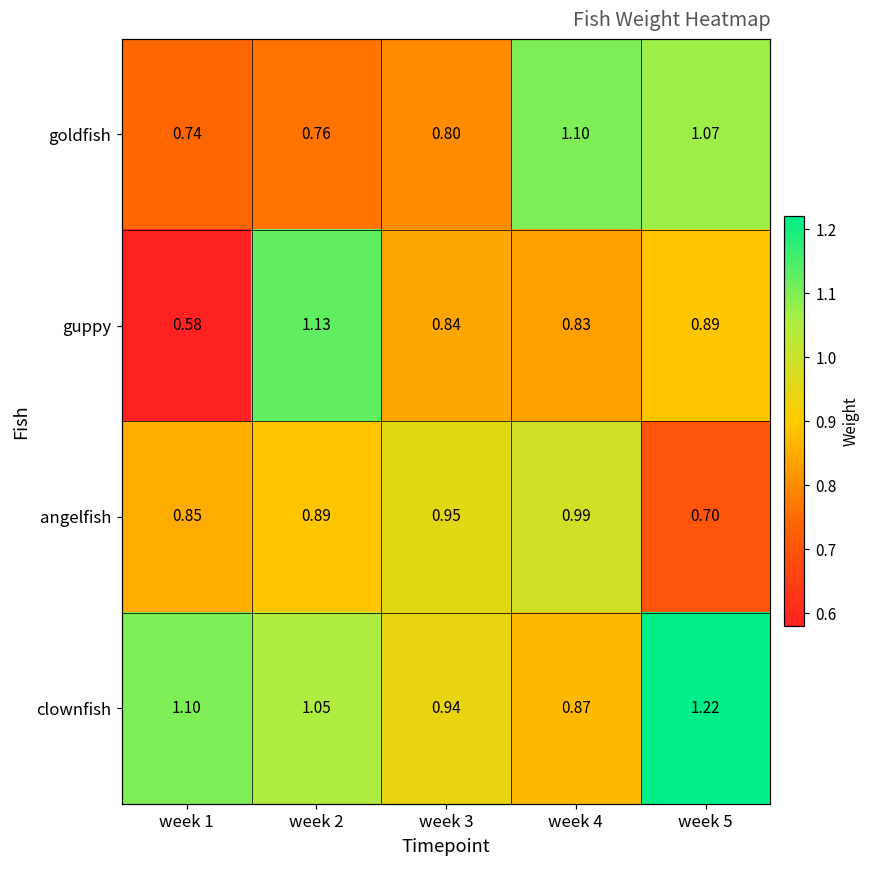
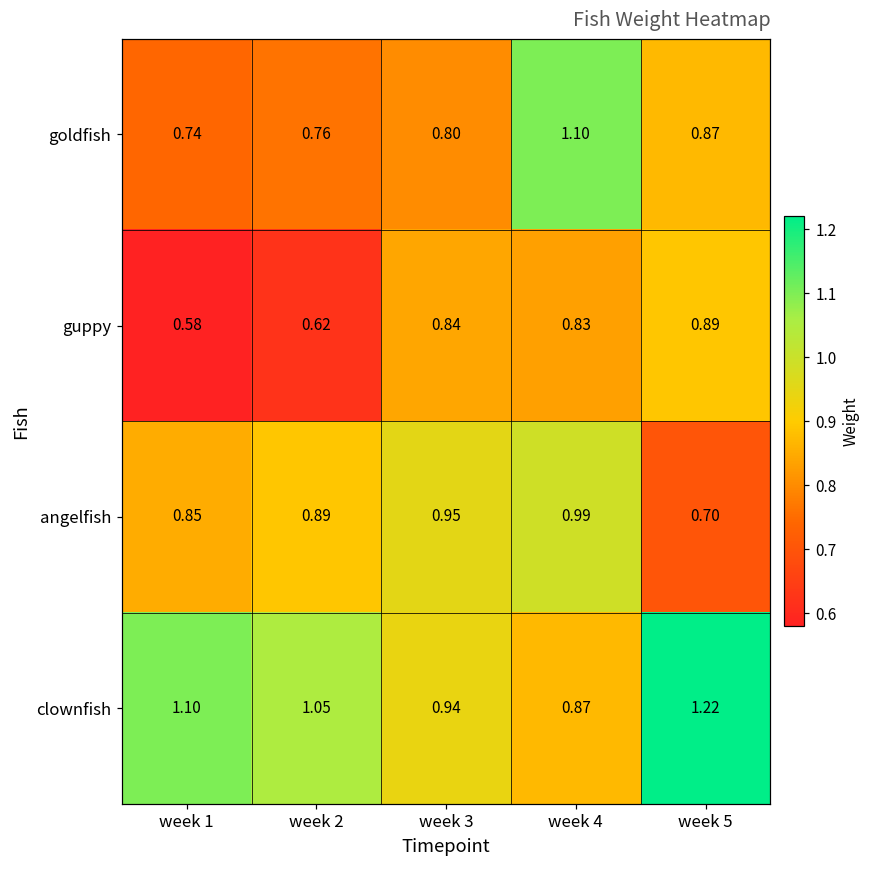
  {
    "goldfish": {
      "week 1": 0.74,
      "week 2": 0.76,
      "week 3": 0.80,
      "week 4": 1.10,
-     "week 5": 1.07
+     "week 5": 0.87
    },
    "guppy": {
      "week 1": 0.58,
-     "week 2": 1.13,
+     "week 2": 0.62,
      "week 3": 0.84,
      "week 4": 0.83,
      "week 5": 0.89
    },
    "angelfish": {
      "week 1": 0.85,
      "week 2": 0.89,
      "week 3": 0.95,
      "week 4": 0.99,
      "week 5": 0.70
    },
    "clownfish": {
      "week 1": 1.10,
      "week 2": 1.05,
      "week 3": 0.94,
      "week 4": 0.87,
      "week 5": 1.22
    }
  }
